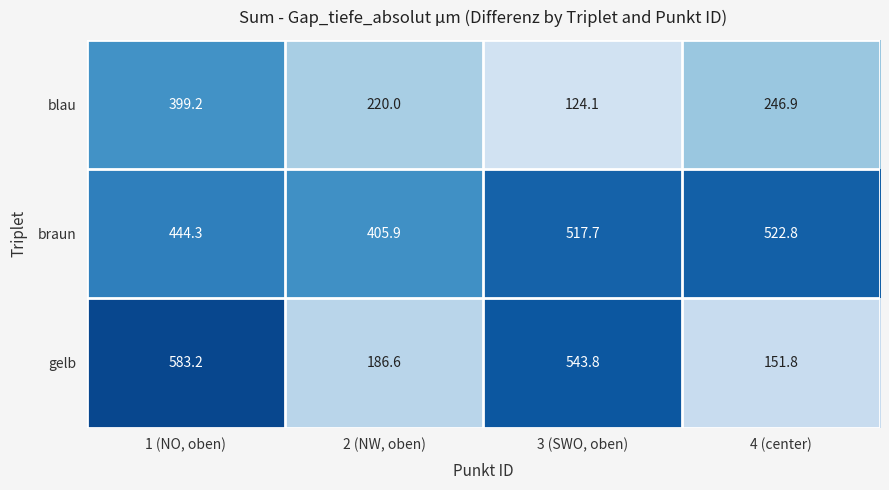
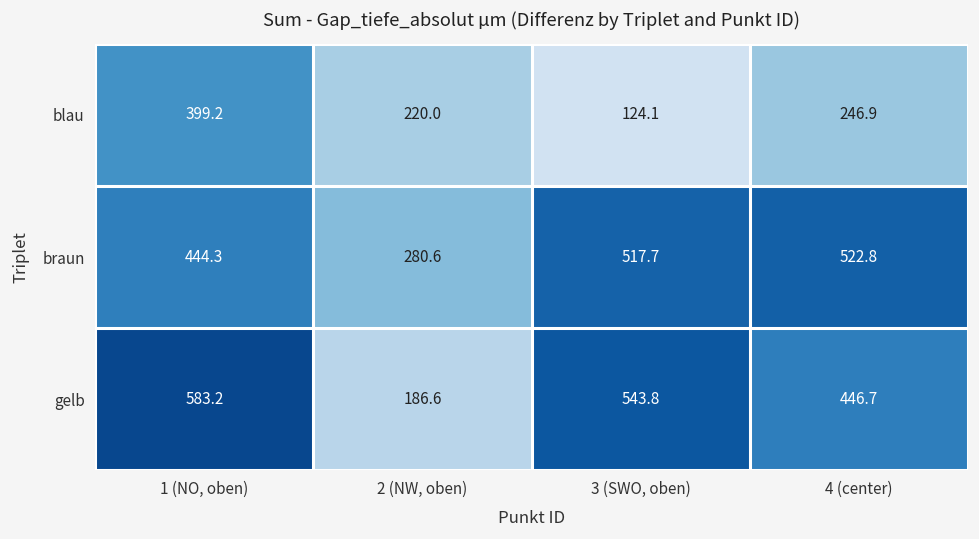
  {
    "blau": {
      "1 (NO, oben)": 399.2,
      "2 (NW, oben)": 220.0,
      "3 (SWO, oben)": 124.1,
      "4 (center)": 246.9
    },
    "braun": {
      "1 (NO, oben)": 444.3,
-     "2 (NW, oben)": 405.9,
+     "2 (NW, oben)": 280.6,
      "3 (SWO, oben)": 517.7,
      "4 (center)": 522.8
    },
    "gelb": {
      "1 (NO, oben)": 583.2,
      "2 (NW, oben)": 186.6,
      "3 (SWO, oben)": 543.8,
-     "4 (center)": 151.8
+     "4 (center)": 446.7
    }
  }
